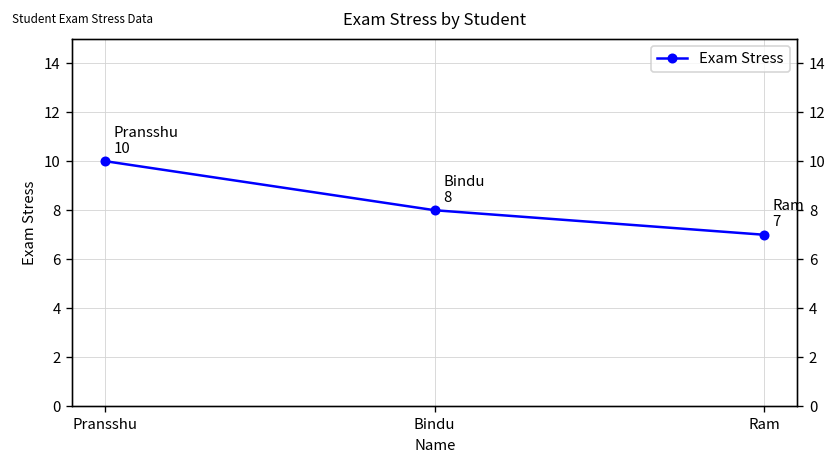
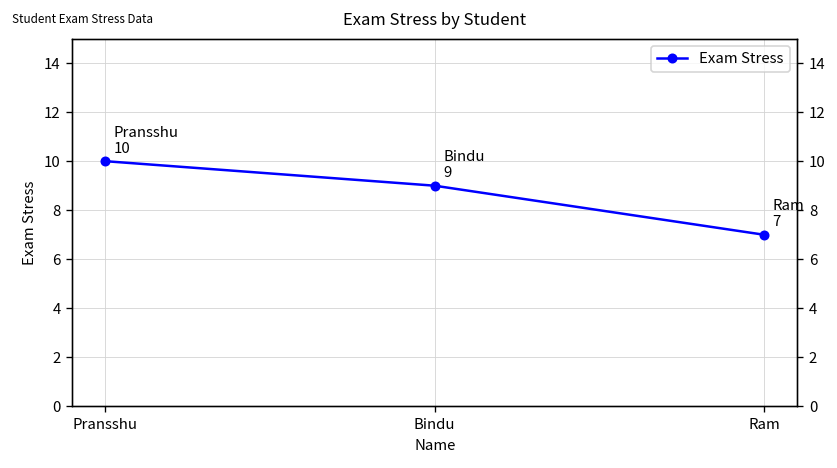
  {
    "Pransshu": 10,
-   "Bindu": 8,
+   "Bindu": 9,
    "Ram": 7
  }
